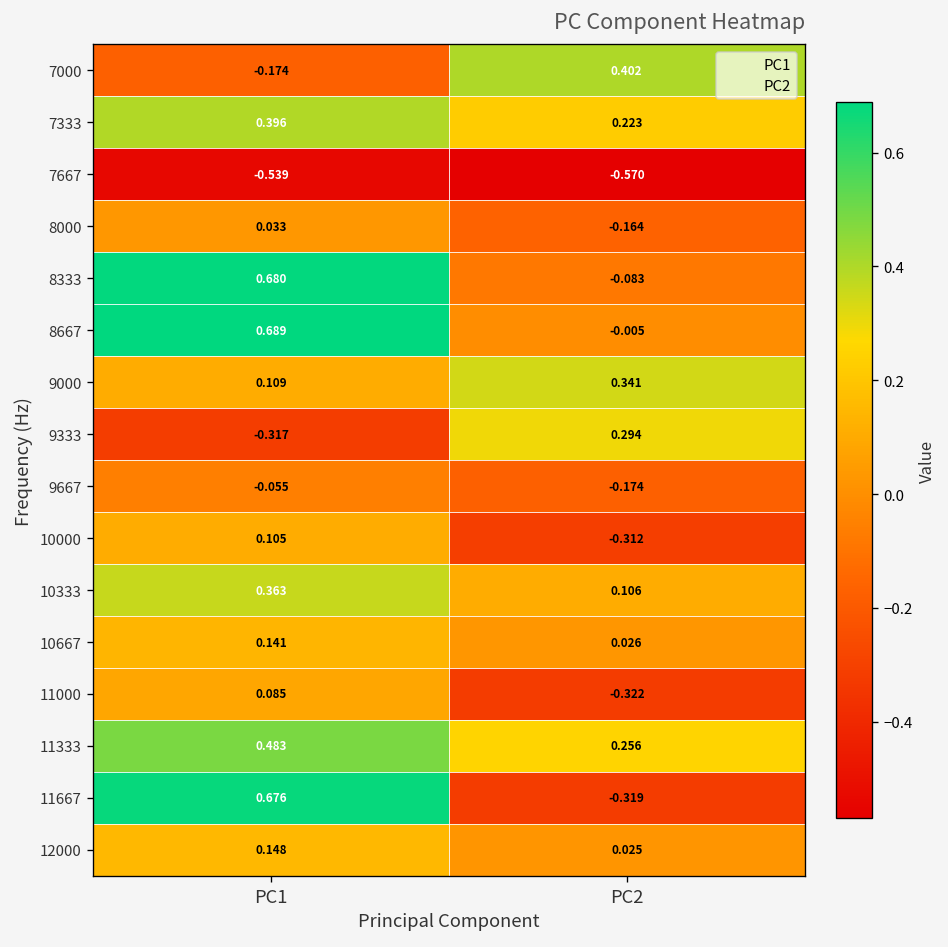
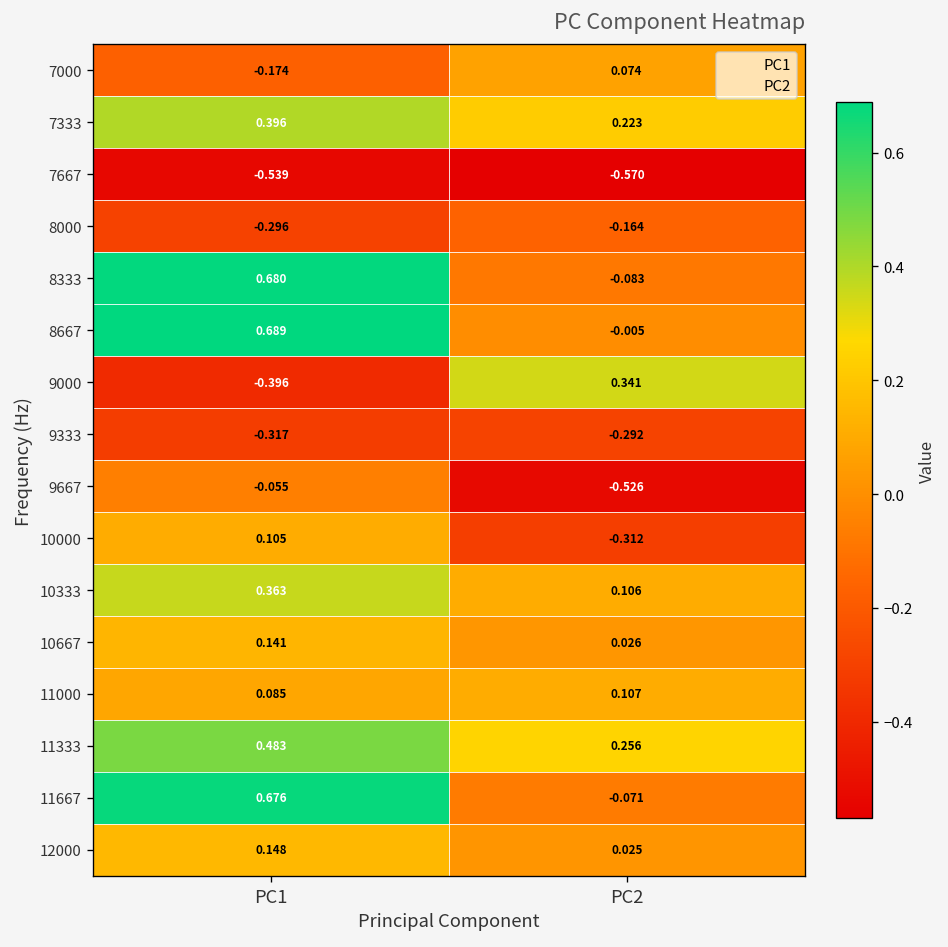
  {
    "7000": {
      "PC1": -0.174,
-     "PC2": 0.402
+     "PC2": 0.074
    },
    "7333": {
      "PC1": 0.396,
      "PC2": 0.223
    },
    "7667": {
      "PC1": -0.539,
      "PC2": -0.570
    },
    "8000": {
-     "PC1": 0.033,
+     "PC1": -0.296,
      "PC2": -0.164
    },
    "8333": {
      "PC1": 0.680,
      "PC2": -0.083
    },
    "8667": {
      "PC1": 0.689,
      "PC2": -0.005
    },
    "9000": {
-     "PC1": 0.109,
+     "PC1": -0.396,
      "PC2": 0.341
    },
    "9333": {
      "PC1": -0.317,
-     "PC2": 0.294
+     "PC2": -0.292
    },
    "9667": {
      "PC1": -0.055,
-     "PC2": -0.174
+     "PC2": -0.526
    },
    "10000": {
      "PC1": 0.105,
      "PC2": -0.312
    },
    "10333": {
      "PC1": 0.363,
      "PC2": 0.106
    },
    "10667": {
      "PC1": 0.141,
      "PC2": 0.026
    },
    "11000": {
      "PC1": 0.085,
-     "PC2": -0.322
+     "PC2": 0.107
    },
    "11333": {
      "PC1": 0.483,
      "PC2": 0.256
    },
    "11667": {
      "PC1": 0.676,
-     "PC2": -0.319
+     "PC2": -0.071
    },
    "12000": {
      "PC1": 0.148,
      "PC2": 0.025
    }
  }
